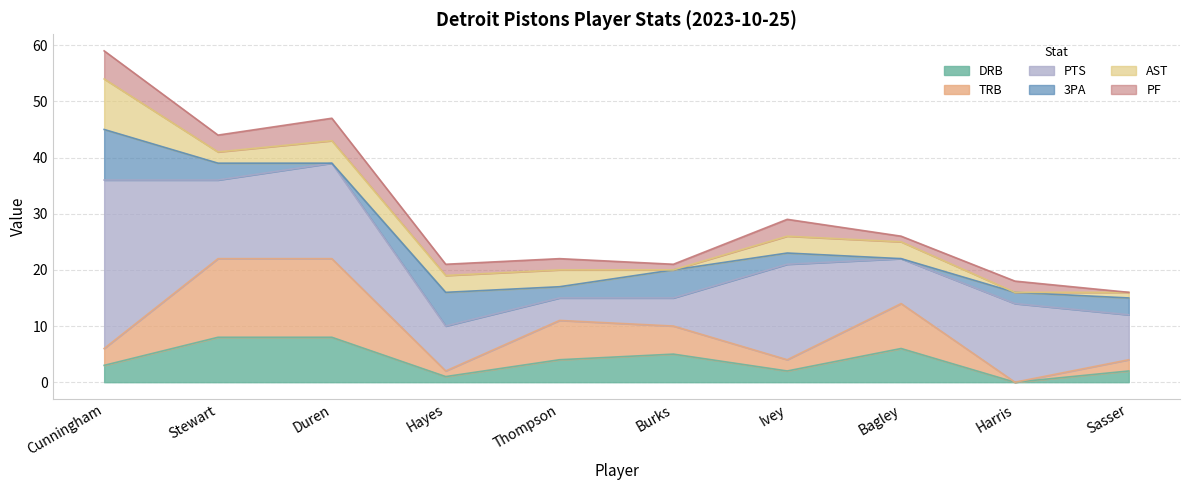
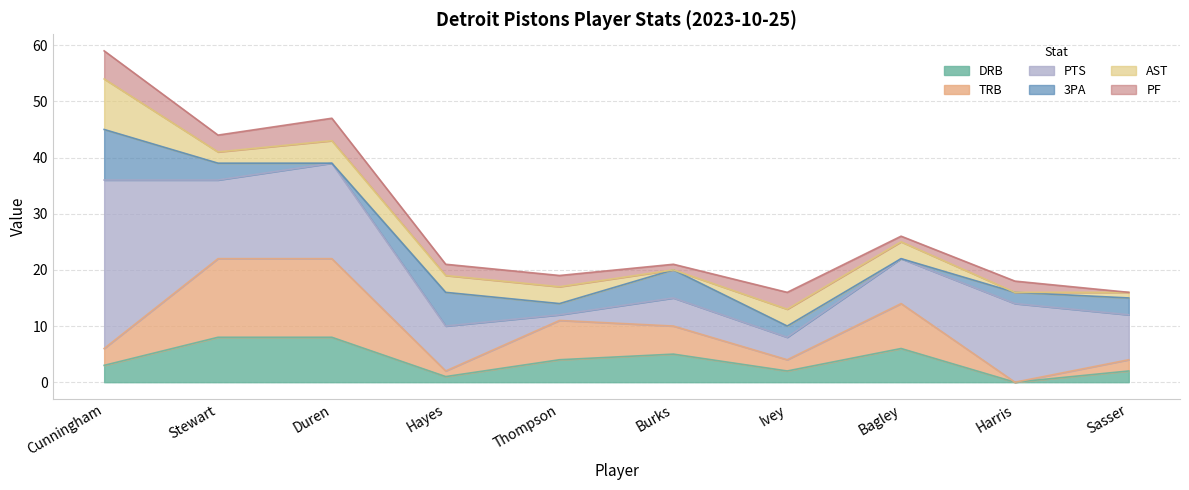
  {
    "PTS": {
      "Cunningham": 30,
      "Stewart": 14,
      "Hayes": 8,
-     "Thompson": 4,
+     "Thompson": 1,
      "Burks": 5,
-     "Ivey": 17,
+     "Ivey": 4,
      "Harris": 14,
      "Sasser": 8
    }
  }
